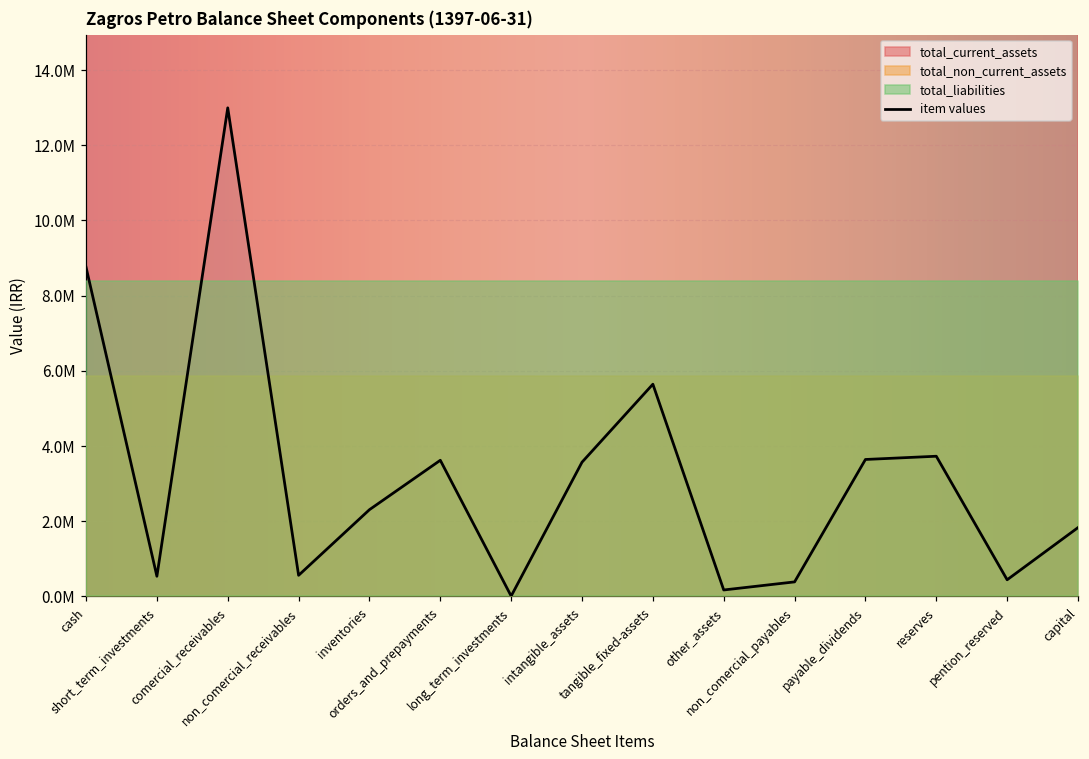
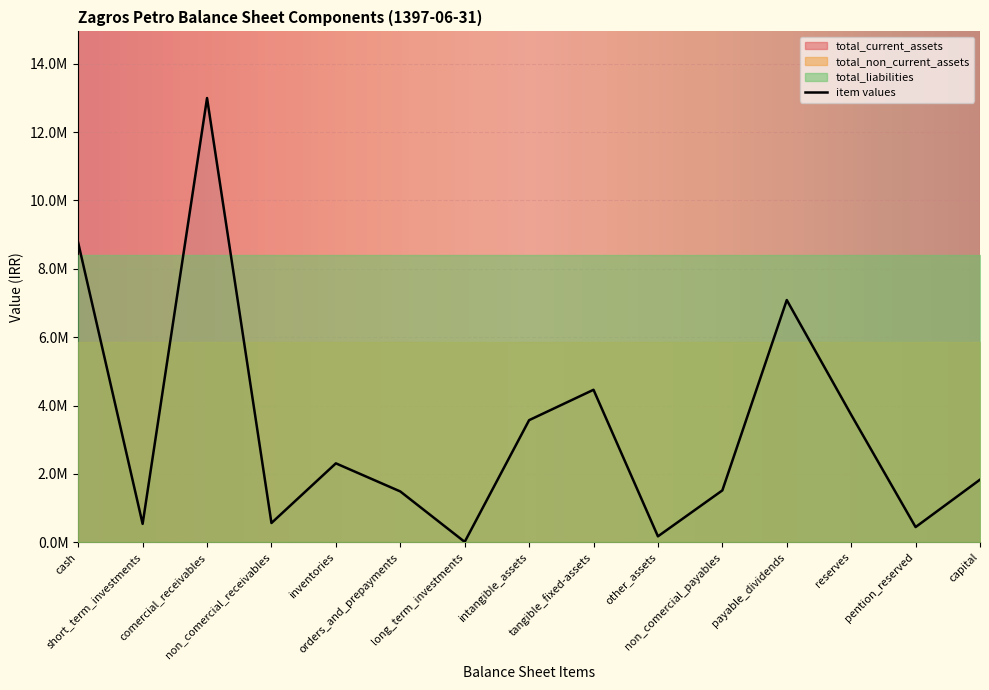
  {
    "item values": {
      "cash": 8800000,
      "short_term_investments": 500000,
      "comercial_receivables": 13000000,
      "non_comercial_receivables": 600000,
      "inventories": 2300000,
-     "orders_and_prepayments": 3600000,
+     "orders_and_prepayments": 1500000,
      "long_term_investments": 0,
      "intangible_assets": 3600000,
-     "tangible_fixed-assets": 5600000,
+     "tangible_fixed-assets": 4500000,
      "other_assets": 200000,
-     "non_comercial_payables": 400000,
-     "payable_dividends": 3600000,
+     "non_comercial_payables": 1500000,
+     "payable_dividends": 7100000,
      "reserves": 3700000,
      "pention_reserved": 400000,
      "capital": 1800000
    },
    "total_non_current_assets": {
      "cash": 5900000,
      "short_term_investments": 5900000,
      "comercial_receivables": 5900000,
      "non_comercial_receivables": 5900000,
      "inventories": 5900000,
      "orders_and_prepayments": 5900000,
      "long_term_investments": 5900000,
      "intangible_assets": 5900000,
      "tangible_fixed-assets": 5900000,
      "other_assets": 5900000,
      "non_comercial_payables": 5900000,
      "payable_dividends": 5900000,
      "reserves": 5900000,
      "pention_reserved": 5900000,
      "capital": 5900000
    },
    "total_liabilities": {
      "cash": 8400000,
      "short_term_investments": 8400000,
      "comercial_receivables": 8400000,
      "non_comercial_receivables": 8400000,
      "inventories": 8400000,
      "orders_and_prepayments": 8400000,
      "long_term_investments": 8400000,
      "intangible_assets": 8400000,
      "tangible_fixed-assets": 8400000,
      "other_assets": 8400000,
      "non_comercial_payables": 8400000,
      "payable_dividends": 8400000,
      "reserves": 8400000,
      "pention_reserved": 8400000,
      "capital": 8400000
    }
  }
